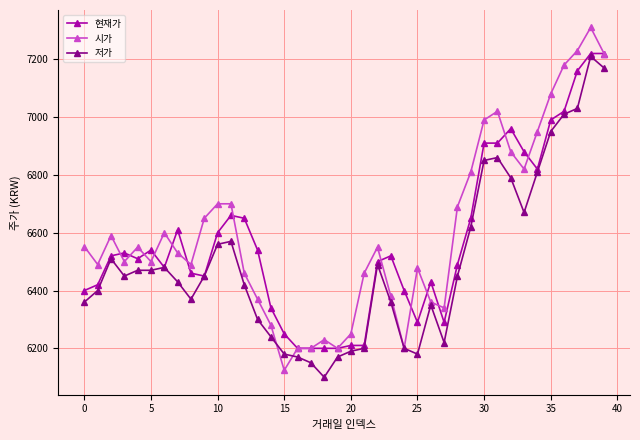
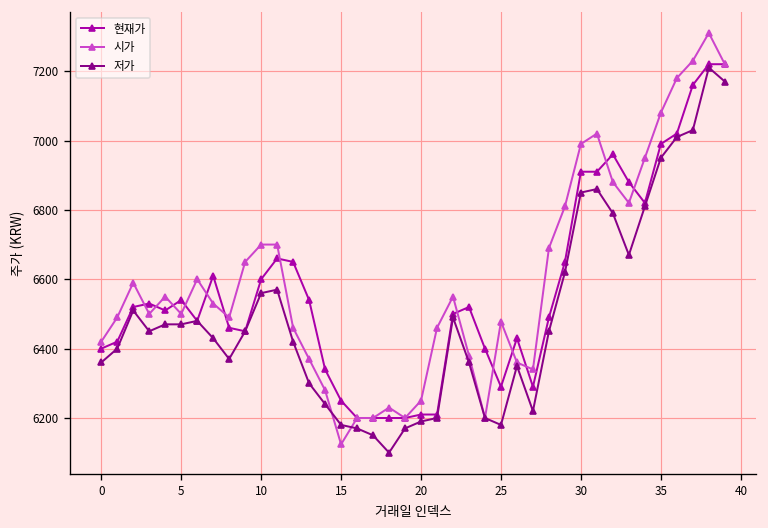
  {
    "시가": {
-     "0": 6550,
+     "0": 6420,
      "5": 6500,
      "10": 6700,
      "15": 6120,
      "20": 6250,
      "25": 6480,
      "30": 6990,
      "35": 7080
    }
  }
